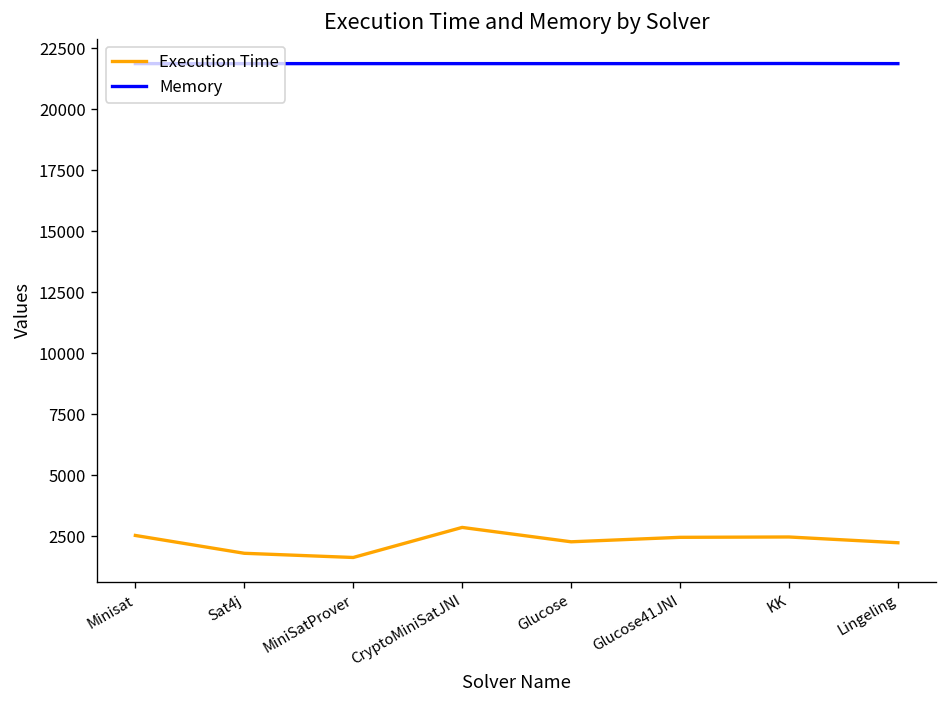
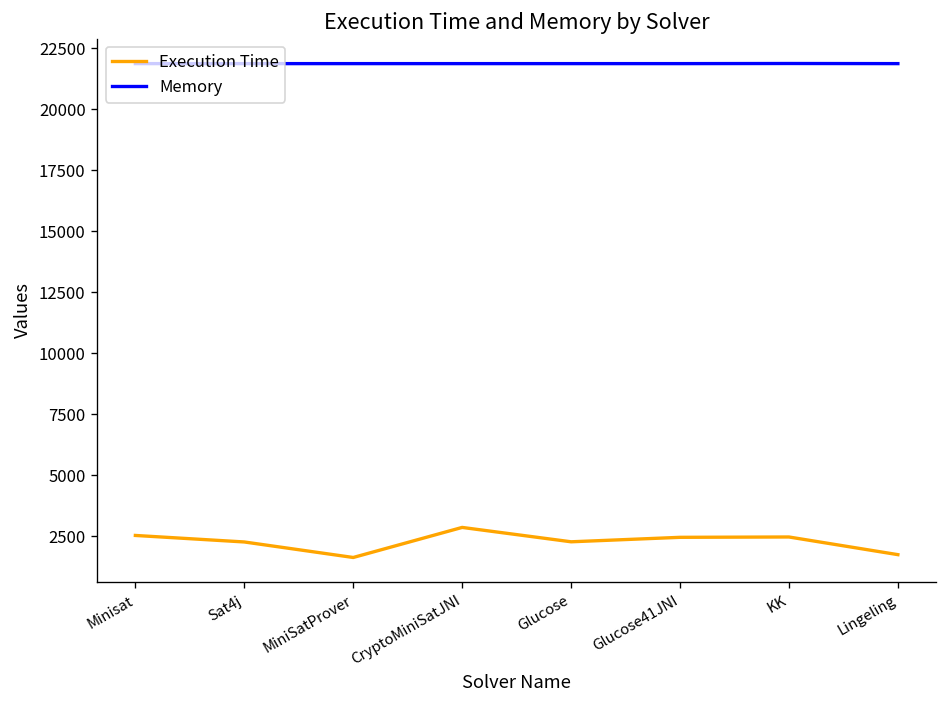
  {
    "Execution Time": {
      "Minisat": 2500,
-     "Sat4j": 1800,
+     "Sat4j": 2300,
      "MiniSatProver": 1600,
      "CryptoMiniSatJNI": 2900,
      "Glucose": 2300,
      "Glucose41JNI": 2500,
      "KK": 2500,
-     "Lingeling": 2200
+     "Lingeling": 1700
    },
    "Memory": {
      "MiniSatProver": 21900,
      "CryptoMiniSatJNI": 21900,
      "Glucose": 21900,
      "Glucose41JNI": 21900,
      "KK": 21900,
      "Lingeling": 21900
    }
  }
